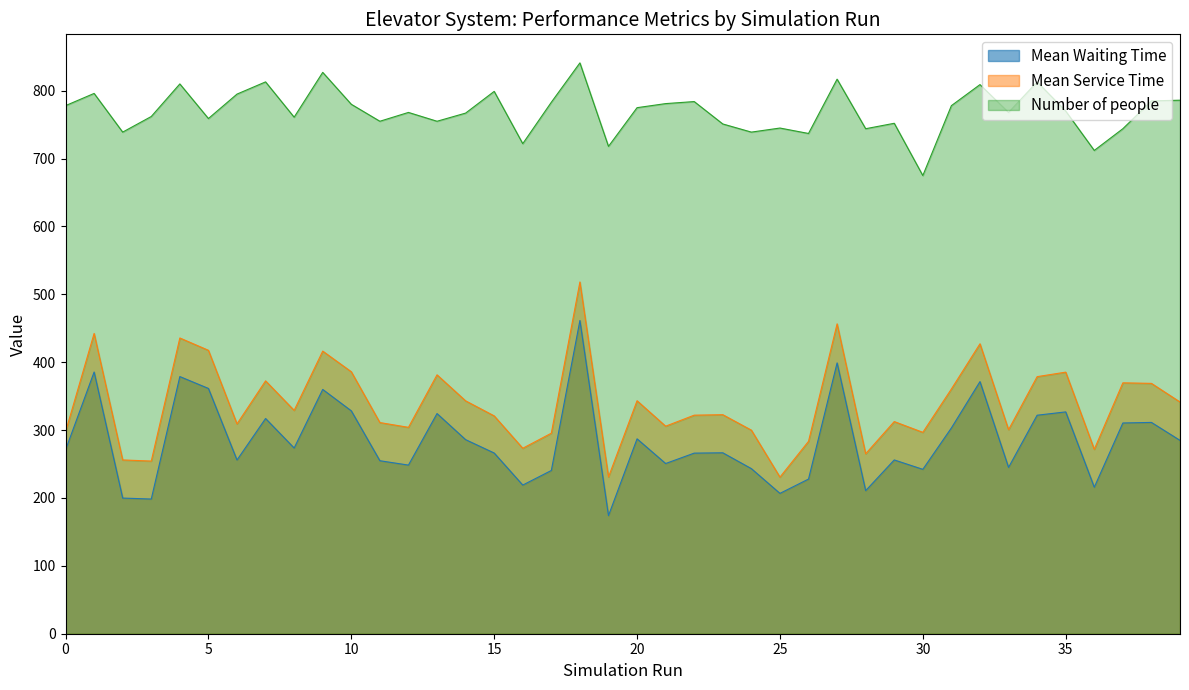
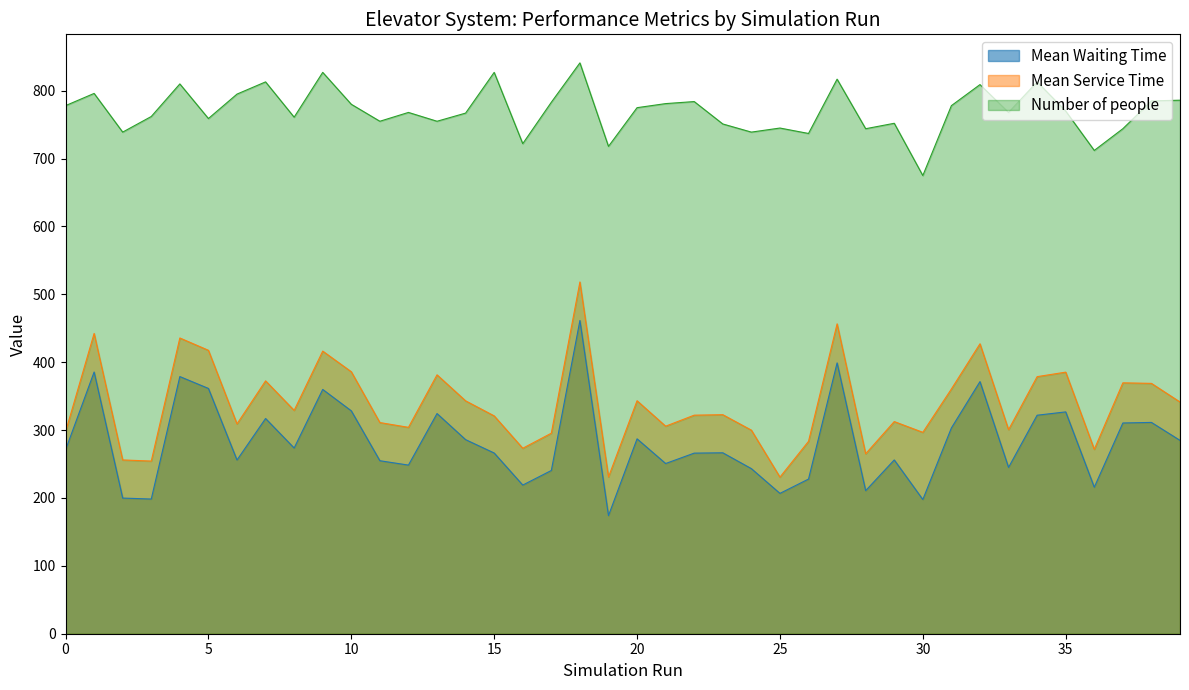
  {
    "Mean Waiting Time": {
      "0": 270,
      "5": 360,
      "10": 330,
      "15": 270,
      "20": 290,
      "25": 210,
-     "30": 240,
+     "30": 200,
      "35": 330
    },
    "Mean Service Time": {
      "0": 300,
      "5": 420,
      "10": 390,
      "15": 320,
      "20": 340,
      "25": 230,
      "30": 300,
      "35": 390
    },
    "Number of people": {
      "0": 780,
      "5": 760,
      "10": 780,
-     "15": 800,
+     "15": 830,
      "20": 780,
      "25": 750,
      "30": 680
    }
  }
